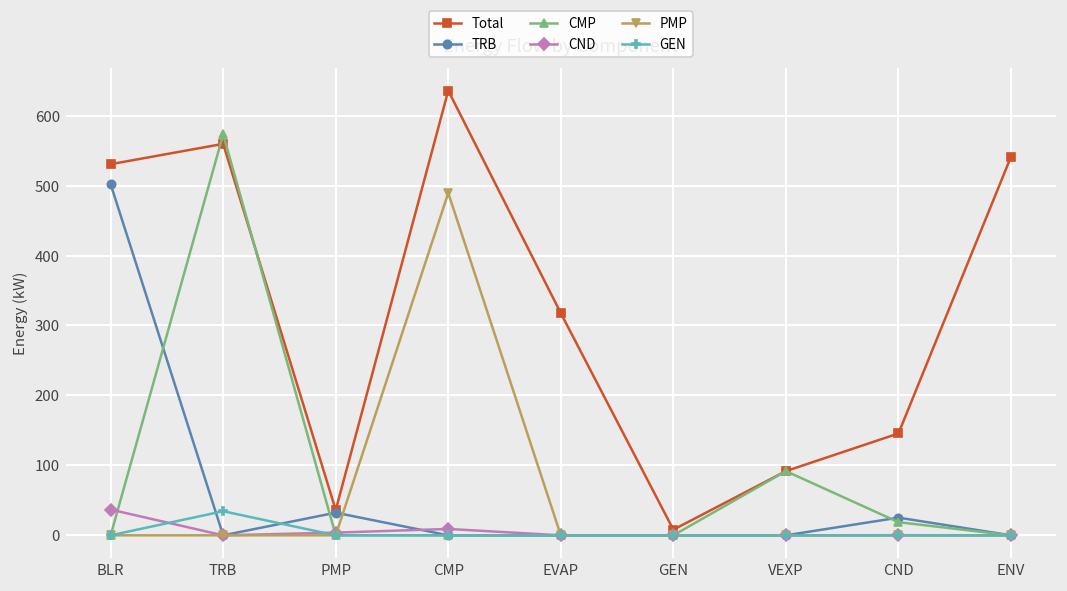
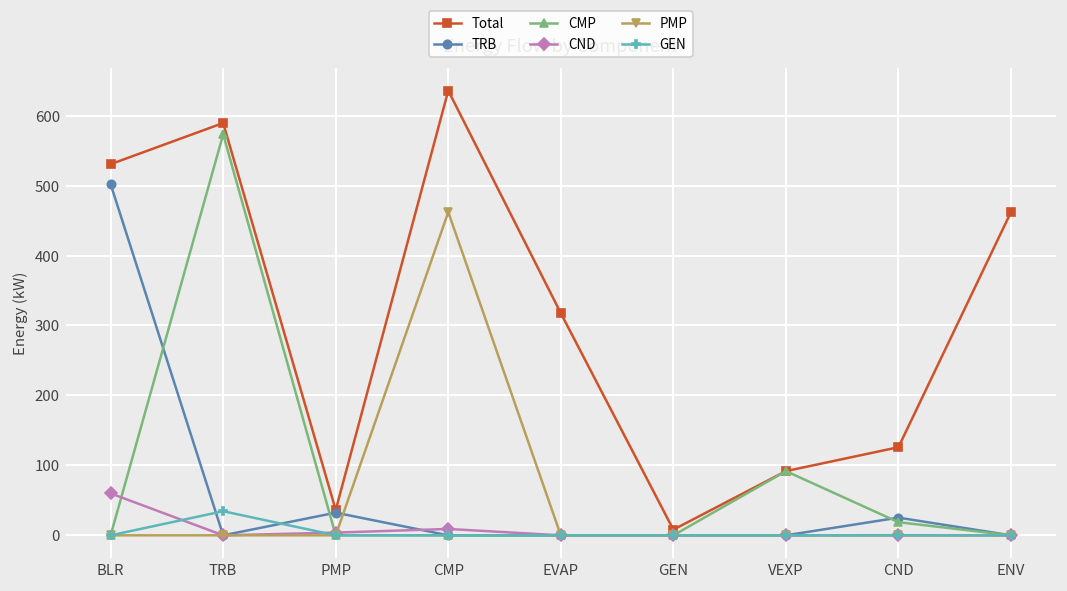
  {
    "Total": {
      "BLR": 530,
-     "TRB": 560,
+     "TRB": 590,
      "CMP": 640,
      "EVAP": 320,
      "GEN": 10,
-     "CND": 150,
-     "ENV": 540
+     "CND": 130,
+     "ENV": 460
    },
    "CMP": {
      "TRB": 570,
      "CND": 20
    },
    "CND": {
-     "BLR": 40,
+     "BLR": 60,
      "CMP": 10
    },
    "PMP": {
-     "CMP": 490
+     "CMP": 460
    }
  }
